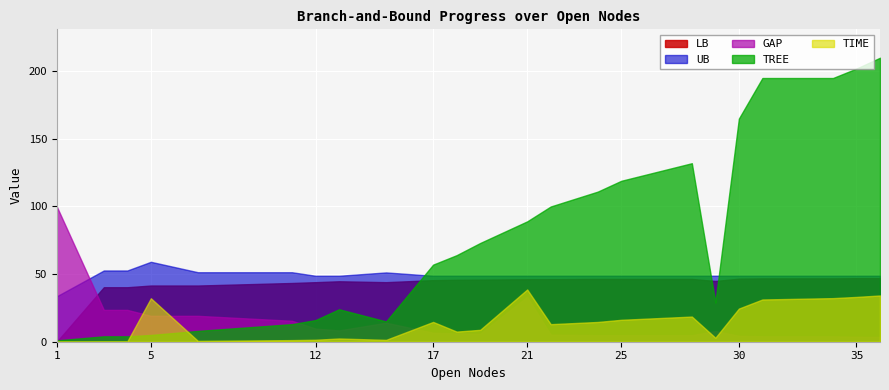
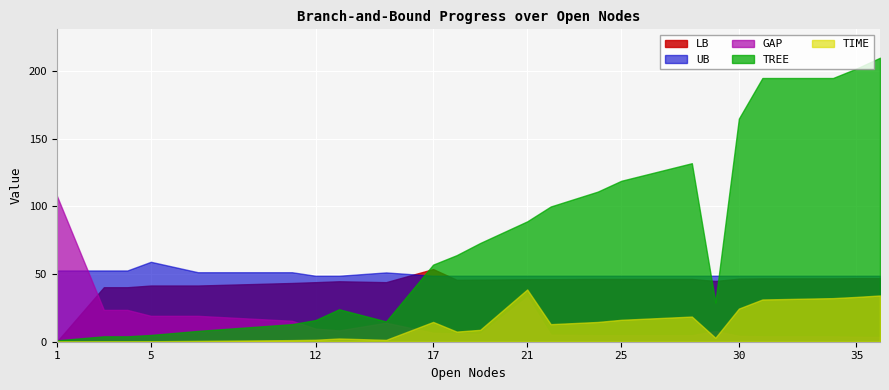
  {
    "LB": {
      "5": 42,
      "12": 44,
-     "17": 46,
+     "17": 54,
      "21": 46,
      "25": 46,
      "30": 47
    },
    "UB": {
-     "1": 34,
+     "1": 53,
      "5": 59,
      "12": 49,
      "17": 49,
      "21": 49,
      "25": 49,
      "30": 49
    },
    "GAP": {
-     "1": 100,
+     "1": 108,
      "5": 19,
      "12": 10,
      "17": 7,
      "21": 33,
      "25": 5,
      "30": 4,
      "35": 4
    },
    "TREE": {
      "5": 5,
      "12": 16,
      "17": 57,
      "21": 89,
      "25": 119,
      "30": 165
    },
    "TIME": {
-     "5": 32,
+     "5": 0,
      "17": 15,
      "21": 39,
      "25": 16,
      "30": 25,
      "35": 33
    }
  }
